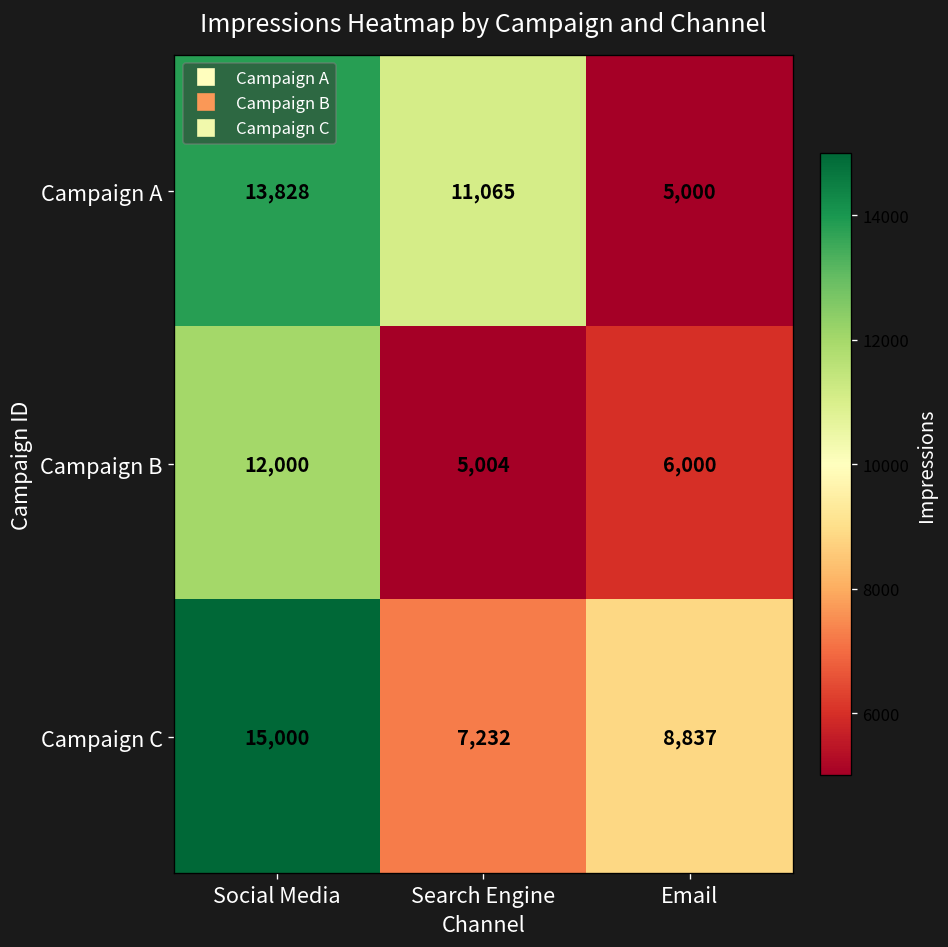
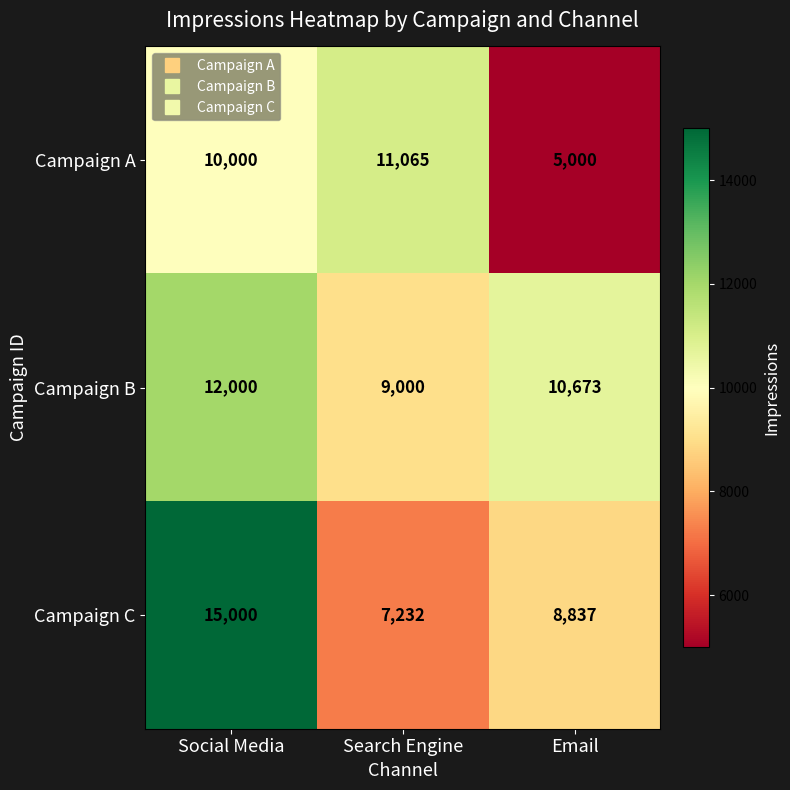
  {
    "Campaign A": {
-     "Social Media": "13,828",
+     "Social Media": "10,000",
      "Search Engine": "11,065",
      "Email": "5,000"
    },
    "Campaign B": {
      "Social Media": "12,000",
-     "Search Engine": "5,004",
-     "Email": "6,000"
+     "Search Engine": "9,000",
+     "Email": "10,673"
    },
    "Campaign C": {
      "Social Media": "15,000",
      "Search Engine": "7,232",
      "Email": "8,837"
    }
  }
